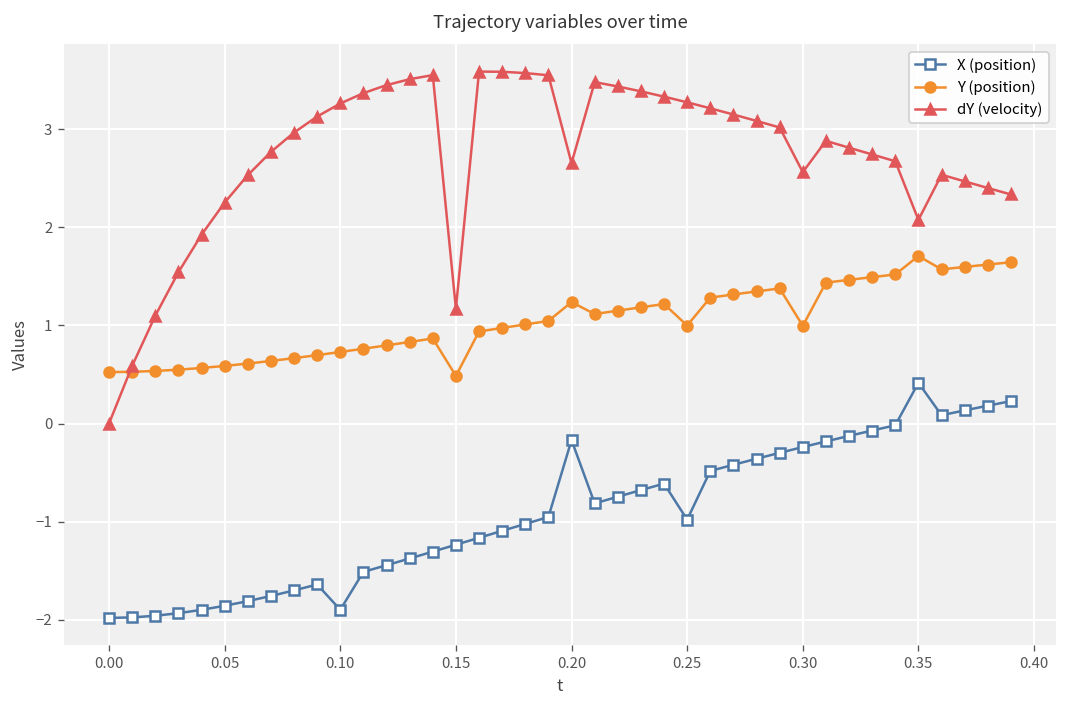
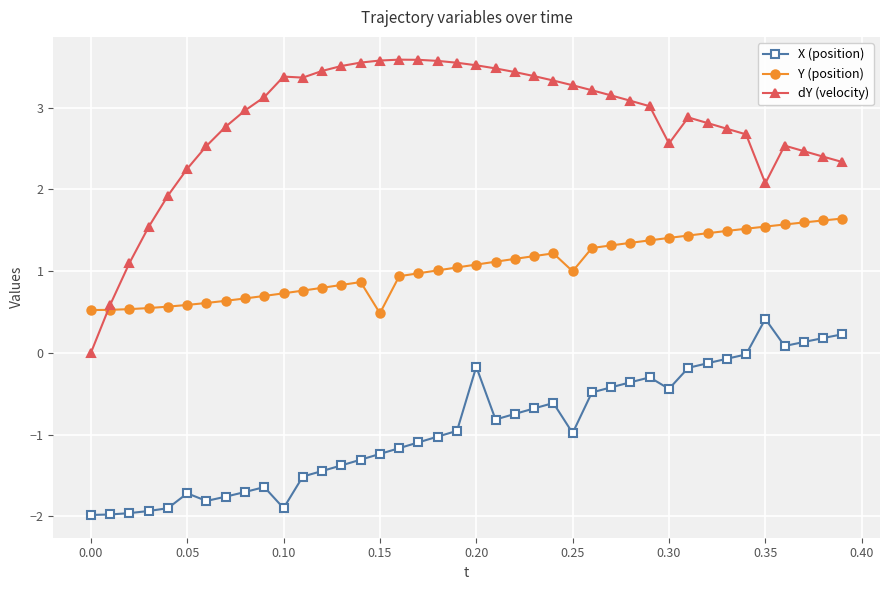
  {
    "X (position)": {
      "0.00": -2.0,
-     "0.05": -1.9,
+     "0.05": -1.7,
      "0.10": -1.9,
      "0.15": -1.2,
      "0.20": -0.2,
      "0.25": -1.0,
-     "0.30": -0.2,
+     "0.30": -0.4,
      "0.35": 0.4
    },
    "Y (position)": {
      "0.00": 0.5,
      "0.05": 0.6,
      "0.10": 0.7,
      "0.15": 0.5,
-     "0.20": 1.2,
+     "0.20": 1.1,
      "0.25": 1.0,
-     "0.30": 1.0,
-     "0.35": 1.7
+     "0.30": 1.4,
+     "0.35": 1.5
    },
    "dY (velocity)": {
      "0.00": 0.0,
      "0.05": 2.3,
-     "0.10": 3.3,
-     "0.15": 1.2,
-     "0.20": 2.7,
+     "0.10": 3.4,
+     "0.15": 3.6,
+     "0.20": 3.5,
      "0.25": 3.3,
      "0.30": 2.6,
      "0.35": 2.1
    }
  }
